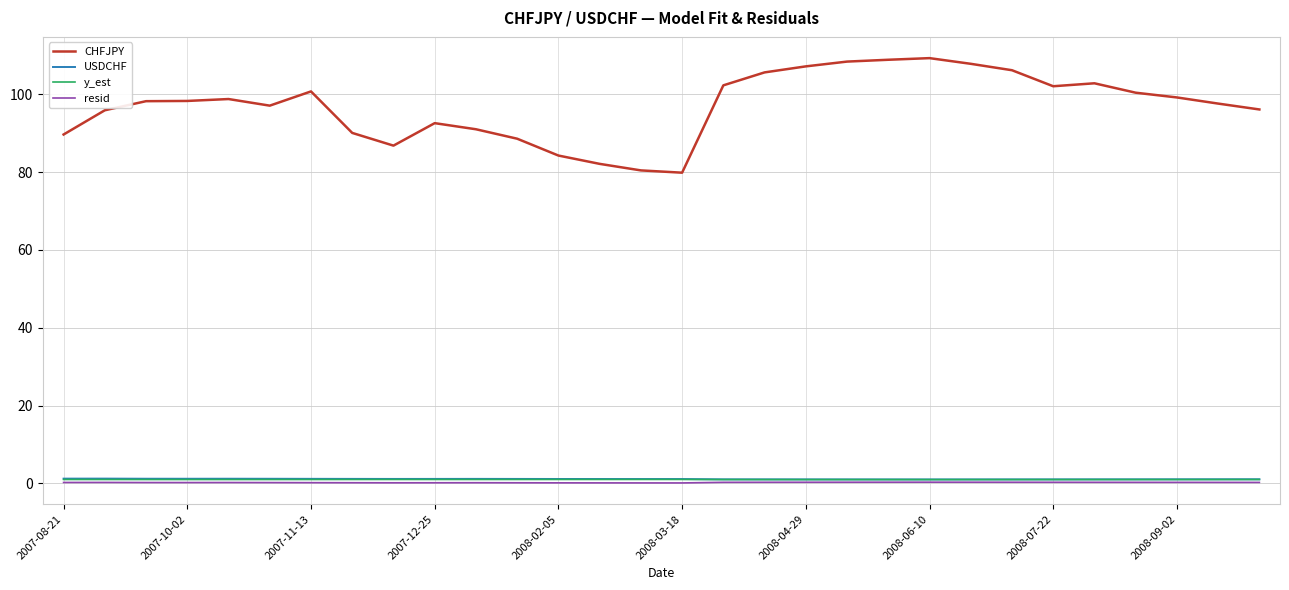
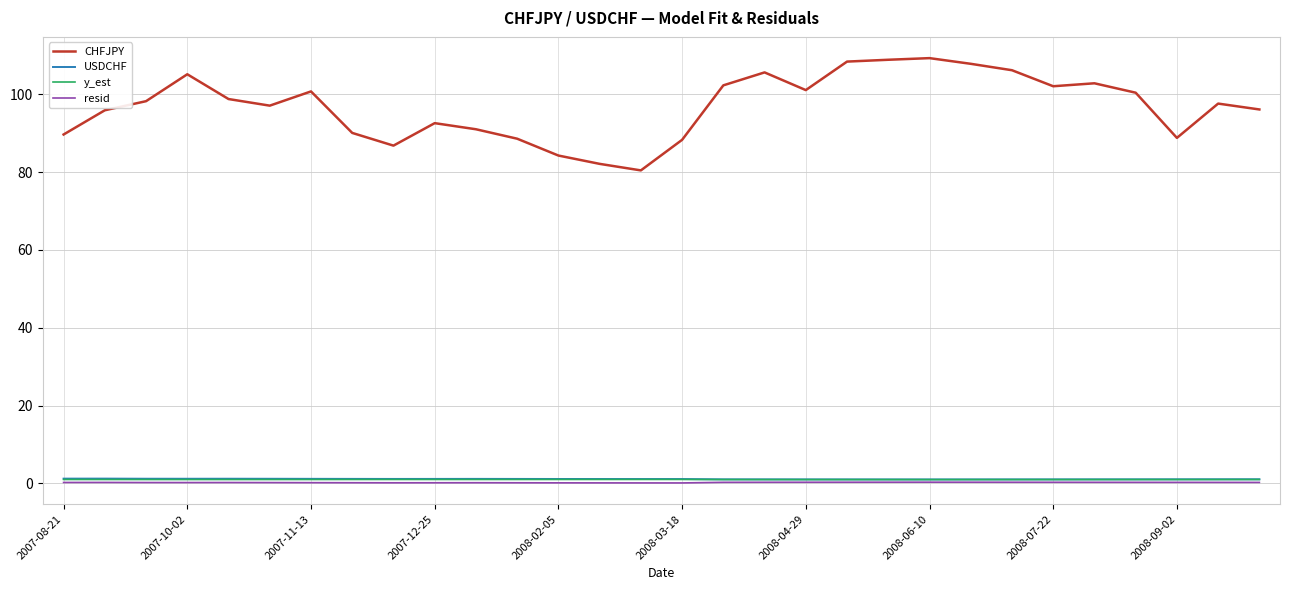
  {
    "CHFJPY": {
      "2007-08-21": 90,
-     "2007-10-02": 98,
+     "2007-10-02": 105,
      "2007-11-13": 101,
      "2007-12-25": 93,
      "2008-02-05": 84,
-     "2008-03-18": 80,
-     "2008-04-29": 107,
+     "2008-03-18": 88,
+     "2008-04-29": 101,
      "2008-06-10": 109,
      "2008-07-22": 102,
-     "2008-09-02": 99
+     "2008-09-02": 89
    },
    "resid": {
      "2007-08-21": 0,
      "2007-10-02": 0,
      "2007-11-13": 0,
      "2007-12-25": 0,
      "2008-02-05": 0,
      "2008-03-18": 0,
      "2008-04-29": 0,
      "2008-06-10": 0,
      "2008-07-22": 0,
      "2008-09-02": 0
    }
  }
